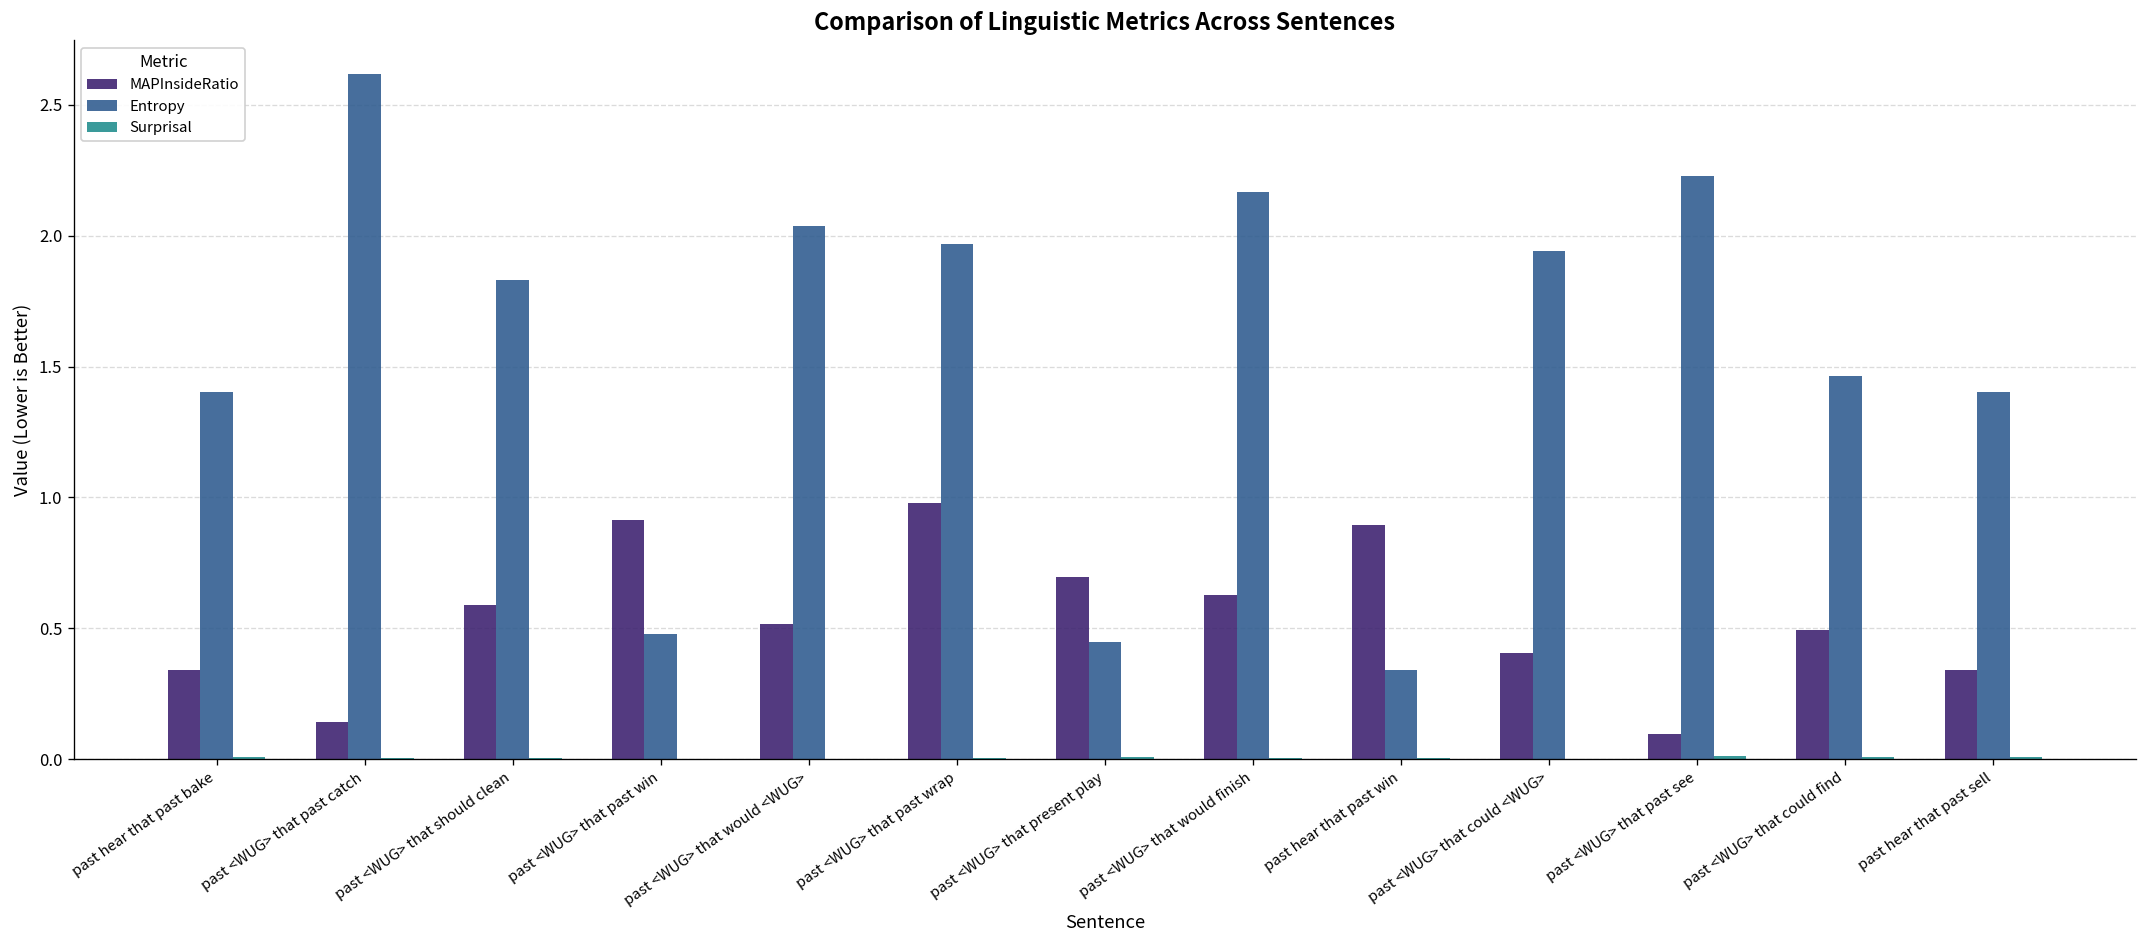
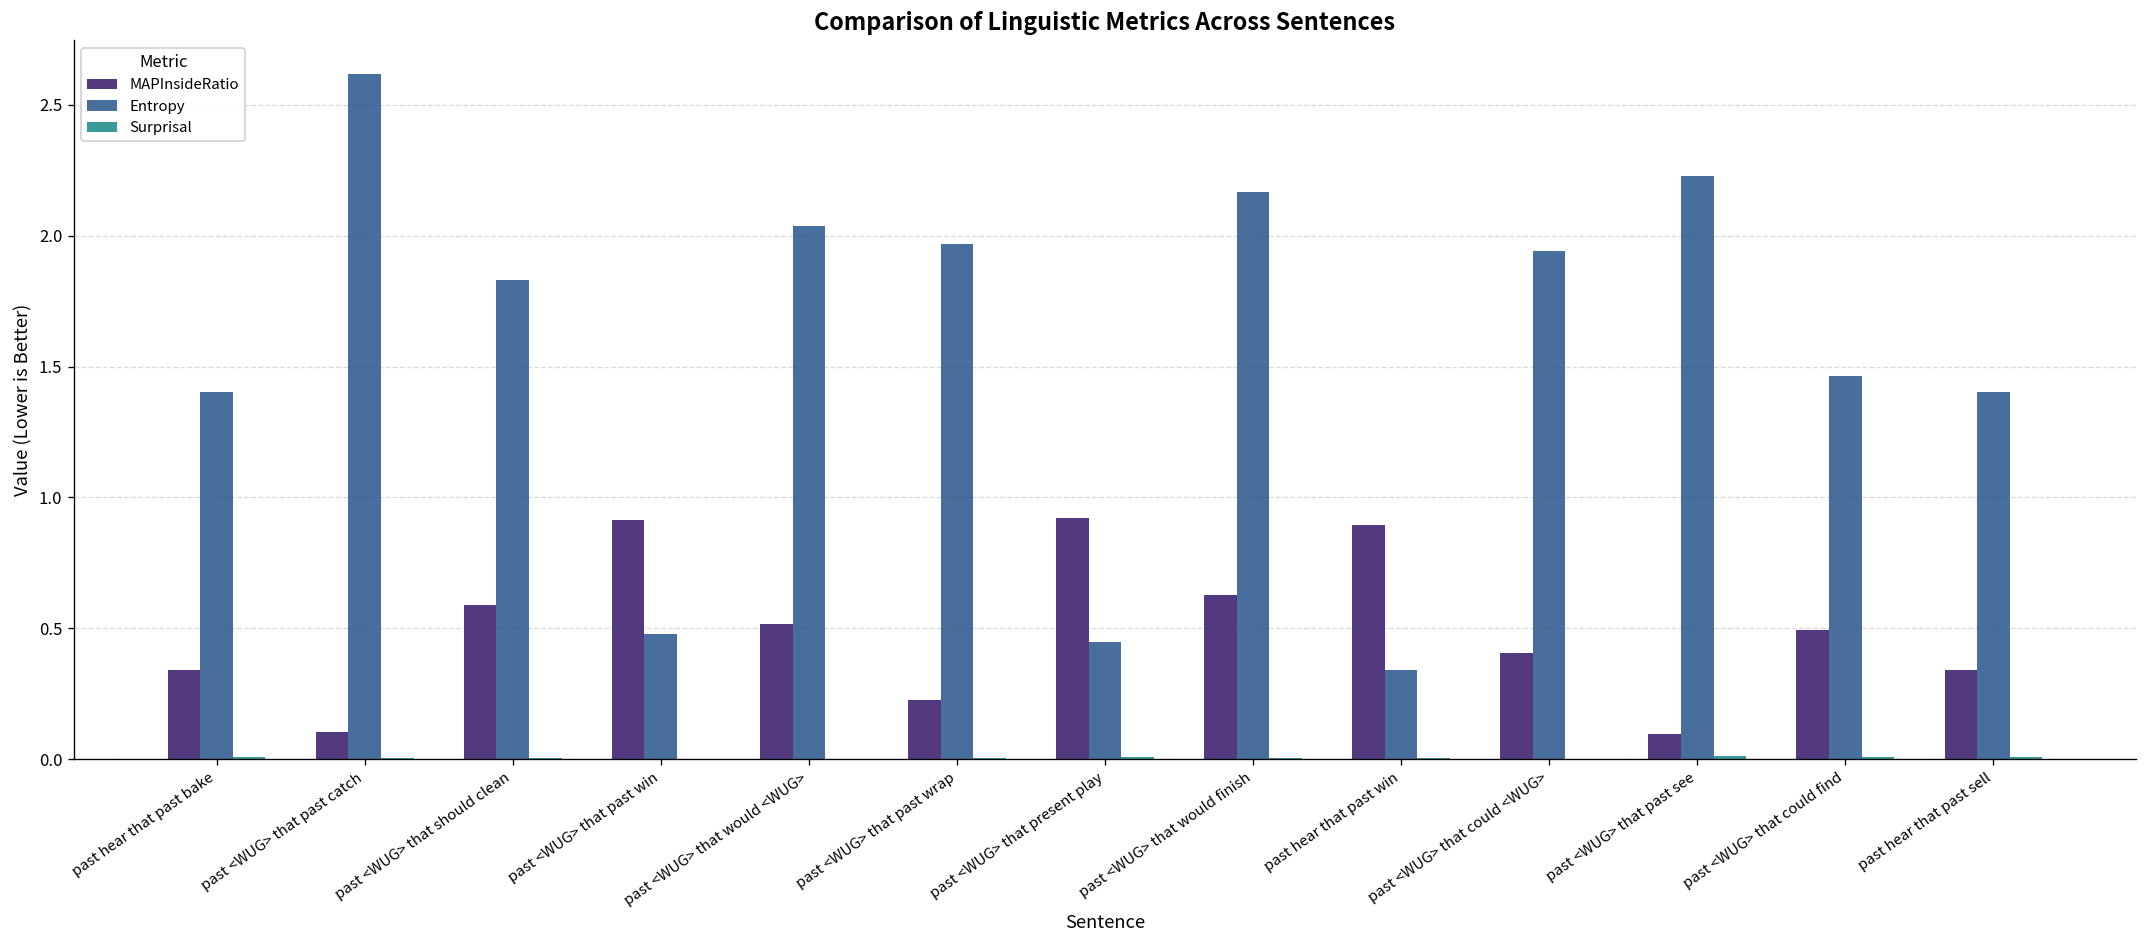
  {
    "MAPInsideRatio": {
      "past hear that past bake": 0.34,
-     "past <WUG> that past catch": 0.14,
+     "past <WUG> that past catch": 0.10,
      "past <WUG> that should clean": 0.59,
      "past <WUG> that past win": 0.91,
      "past <WUG> that would <WUG>": 0.52,
-     "past <WUG> that past wrap": 0.98,
-     "past <WUG> that present play": 0.70,
+     "past <WUG> that past wrap": 0.23,
+     "past <WUG> that present play": 0.92,
      "past <WUG> that would finish": 0.63,
      "past hear that past win": 0.89,
      "past <WUG> that could <WUG>": 0.41,
      "past <WUG> that past see": 0.10,
      "past <WUG> that could find": 0.49,
      "past hear that past sell": 0.34
    }
  }
